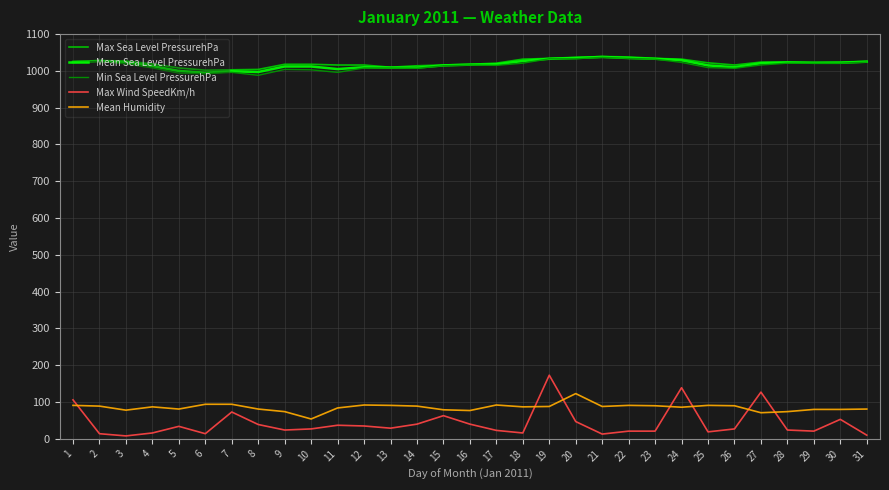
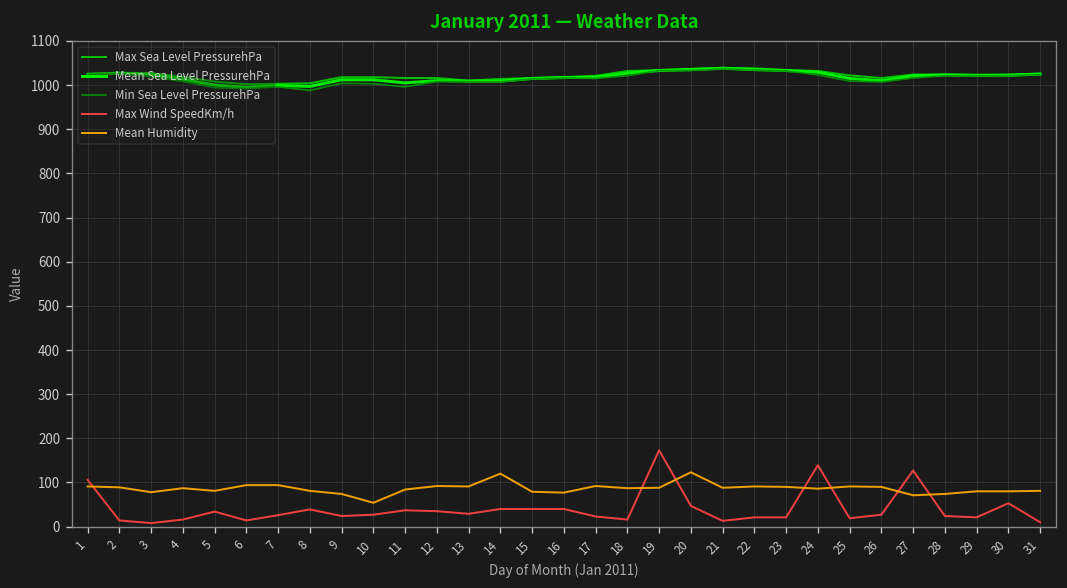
  {
    "Max Wind SpeedKm/h": {
      "1": 110,
      "2": 10,
      "3": 10,
      "4": 20,
      "5": 30,
      "6": 10,
-     "7": 70,
+     "7": 30,
      "8": 40,
      "9": 20,
      "10": 30,
      "11": 40,
      "12": 40,
      "13": 30,
      "14": 40,
-     "15": 60,
+     "15": 40,
      "16": 40,
      "17": 20,
      "18": 20,
      "19": 170,
      "20": 50,
      "21": 10,
      "22": 20,
      "23": 20,
      "24": 140,
      "25": 20,
      "26": 30,
      "27": 130,
      "28": 20,
      "29": 20,
      "30": 50,
      "31": 10
    },
    "Mean Humidity": {
      "1": 90,
      "2": 90,
      "3": 80,
      "4": 90,
      "5": 80,
      "6": 90,
      "7": 90,
      "8": 80,
      "9": 70,
      "10": 50,
      "11": 80,
      "12": 90,
      "13": 90,
-     "14": 90,
+     "14": 120,
      "15": 80,
      "16": 80,
      "17": 90,
      "18": 90,
      "19": 90,
      "20": 120,
      "21": 90,
      "22": 90,
      "23": 90,
      "24": 90,
      "25": 90,
      "26": 90,
      "27": 70,
      "28": 70,
      "29": 80,
      "30": 80,
      "31": 80
    }
  }
